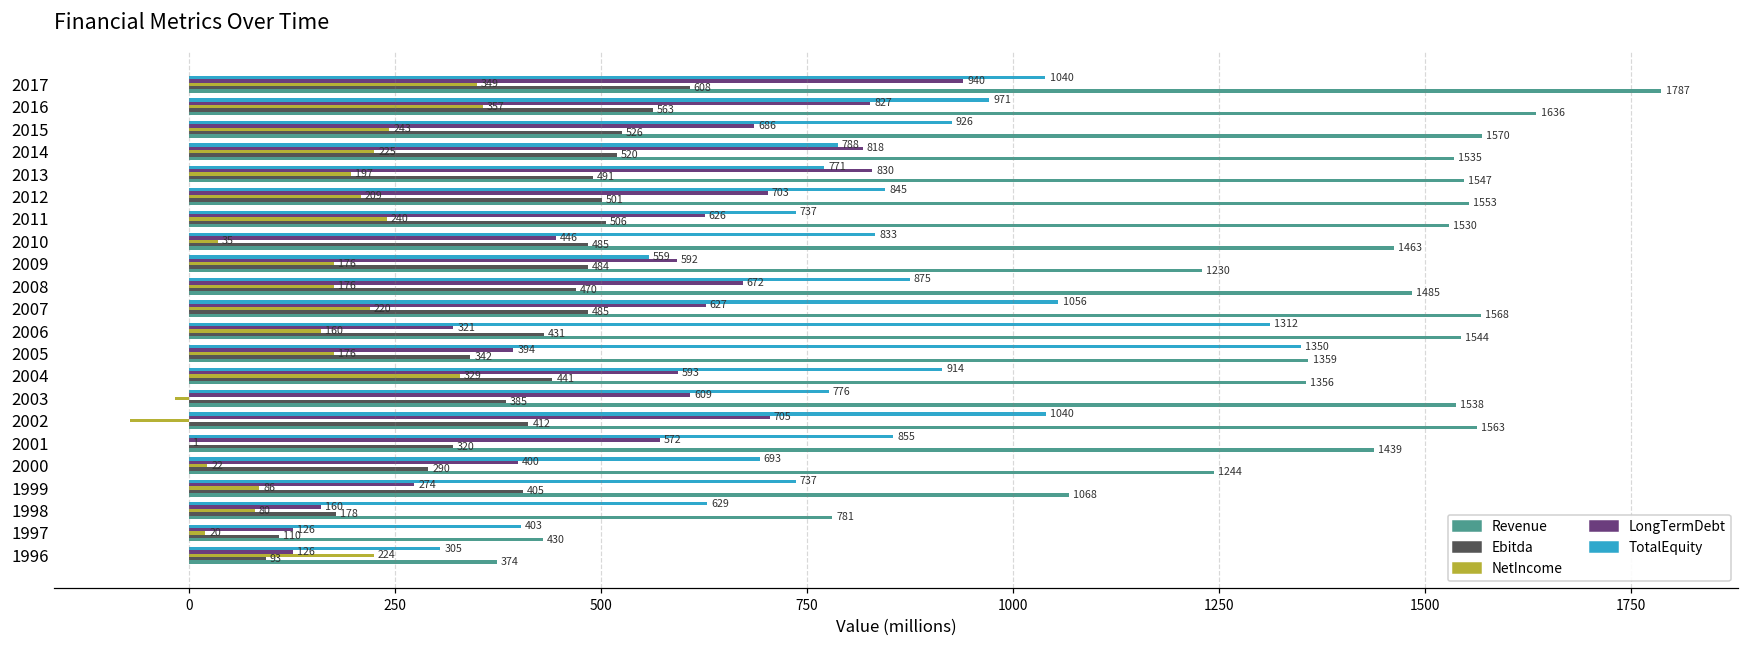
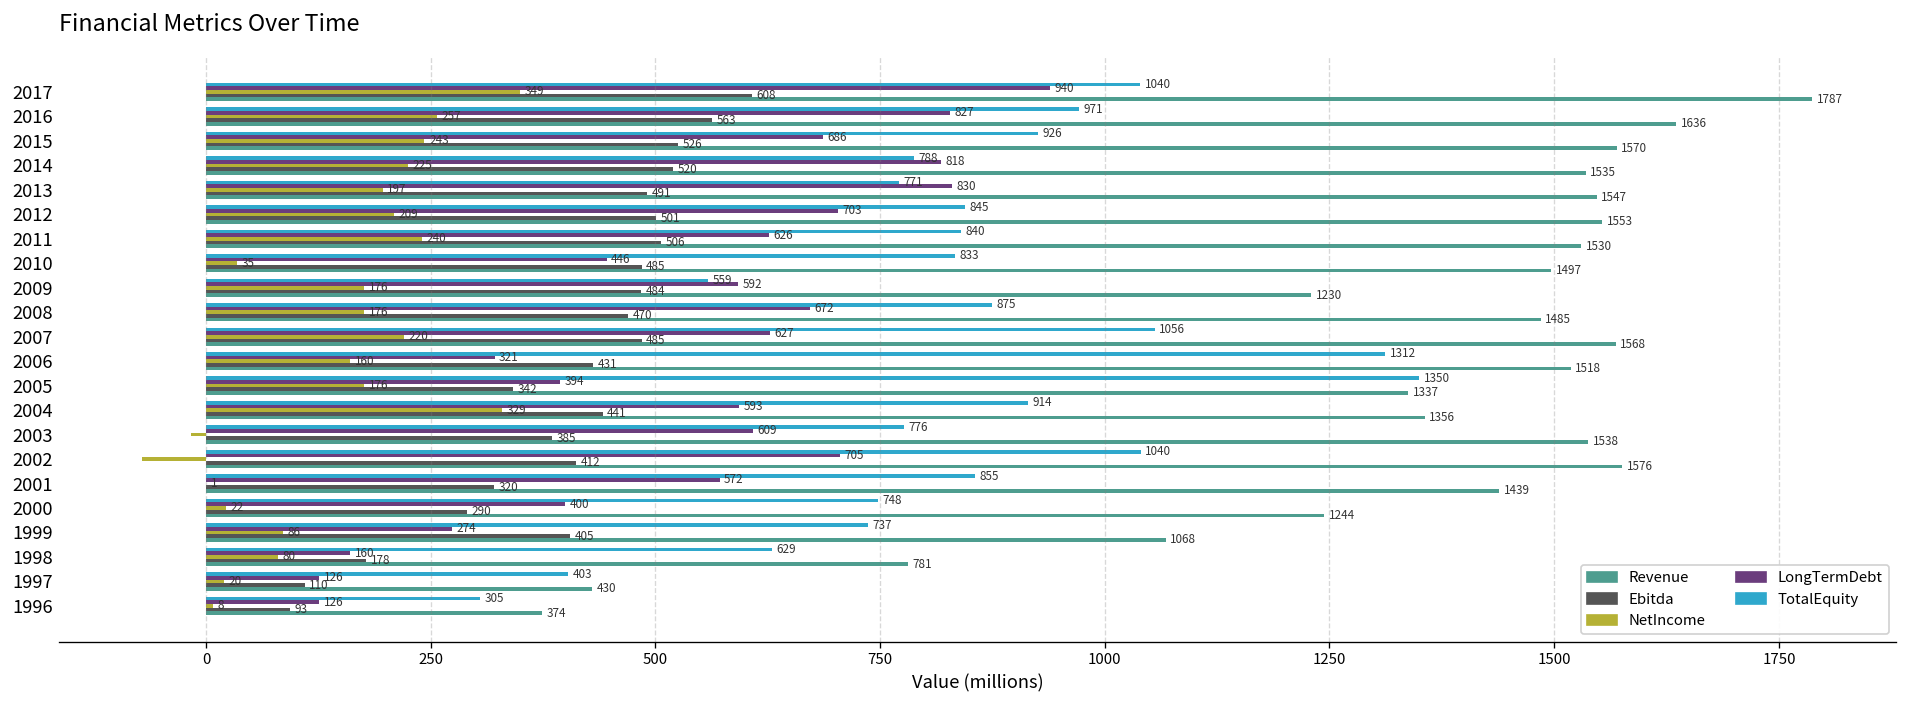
  {
    "Revenue": {
      "2017": 1787,
      "2016": 1636,
      "2015": 1570,
      "2014": 1535,
      "2013": 1547,
      "2012": 1553,
      "2011": 1530,
-     "2010": 1463,
+     "2010": 1497,
      "2009": 1230,
      "2008": 1485,
      "2007": 1568,
-     "2006": 1544,
-     "2005": 1359,
+     "2006": 1518,
+     "2005": 1337,
      "2004": 1356,
      "2003": 1538,
-     "2002": 1563,
+     "2002": 1576,
      "2001": 1439,
      "2000": 1244,
      "1999": 1068,
      "1998": 781,
      "1997": 430,
      "1996": 374
    },
    "NetIncome": {
      "2017": 349,
-     "2016": 357,
+     "2016": 257,
      "2015": 243,
      "2014": 225,
      "2013": 197,
      "2012": 209,
      "2011": 240,
      "2010": 35,
      "2009": 176,
      "2008": 176,
      "2007": 220,
      "2006": 160,
      "2005": 176,
      "2004": 329,
      "2001": 1,
      "2000": 22,
      "1999": 86,
      "1998": 80,
      "1997": 20,
-     "1996": 224
+     "1996": 8
    },
    "TotalEquity": {
      "2017": 1040,
      "2016": 971,
      "2015": 926,
      "2014": 788,
      "2013": 771,
      "2012": 845,
-     "2011": 737,
+     "2011": 840,
      "2010": 833,
      "2009": 559,
      "2008": 875,
      "2007": 1056,
      "2006": 1312,
      "2005": 1350,
      "2004": 914,
      "2003": 776,
      "2002": 1040,
      "2001": 855,
-     "2000": 693,
+     "2000": 748,
      "1999": 737,
      "1998": 629,
      "1997": 403,
      "1996": 305
    }
  }
